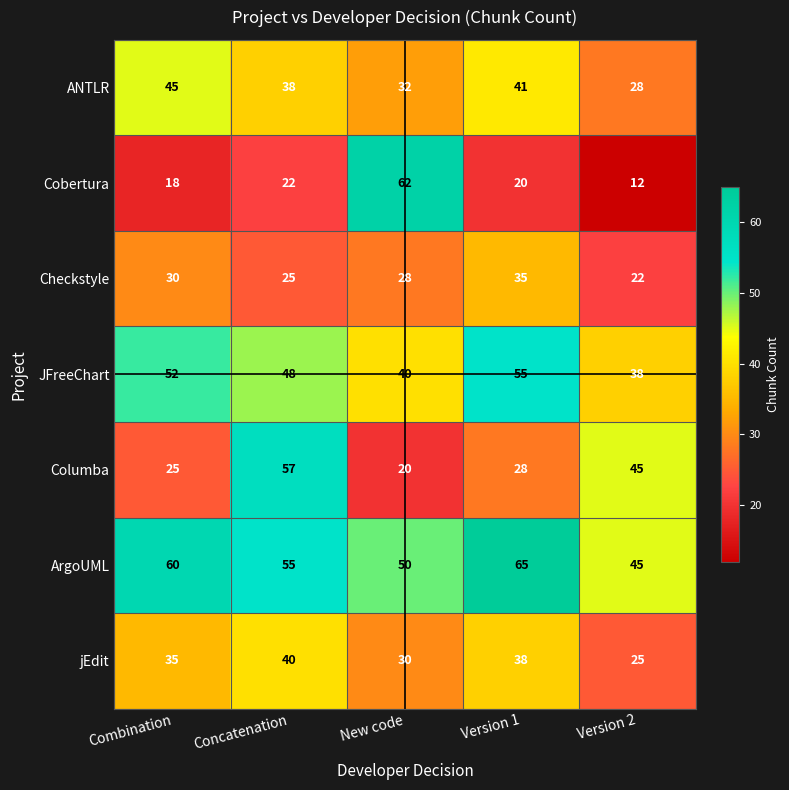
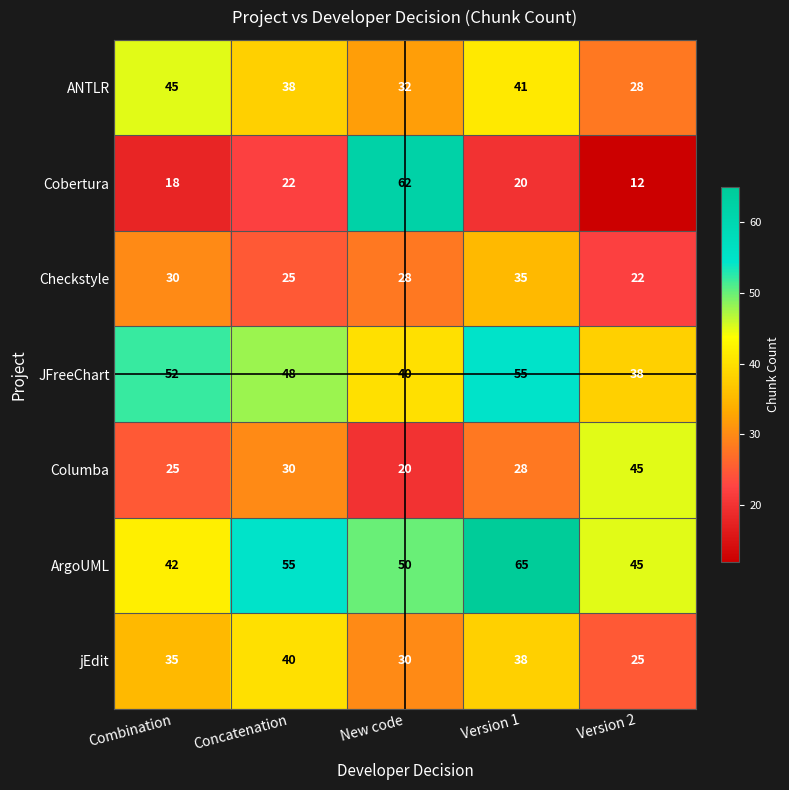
  {
    "ANTLR": {
      "Combination": 45,
      "Concatenation": 38,
      "New code": 32,
      "Version 1": 41,
      "Version 2": 28
    },
    "Cobertura": {
      "Combination": 18,
      "Concatenation": 22,
      "New code": 62,
      "Version 1": 20,
      "Version 2": 12
    },
    "Checkstyle": {
      "Combination": 30,
      "Concatenation": 25,
      "New code": 28,
      "Version 1": 35,
      "Version 2": 22
    },
    "JFreeChart": {
      "Combination": 52,
      "Concatenation": 48,
      "New code": 40,
      "Version 1": 55,
      "Version 2": 38
    },
    "Columba": {
      "Combination": 25,
-     "Concatenation": 57,
+     "Concatenation": 30,
      "New code": 20,
      "Version 1": 28,
      "Version 2": 45
    },
    "ArgoUML": {
-     "Combination": 60,
+     "Combination": 42,
      "Concatenation": 55,
      "New code": 50,
      "Version 1": 65,
      "Version 2": 45
    },
    "jEdit": {
      "Combination": 35,
      "Concatenation": 40,
      "New code": 30,
      "Version 1": 38,
      "Version 2": 25
    }
  }
